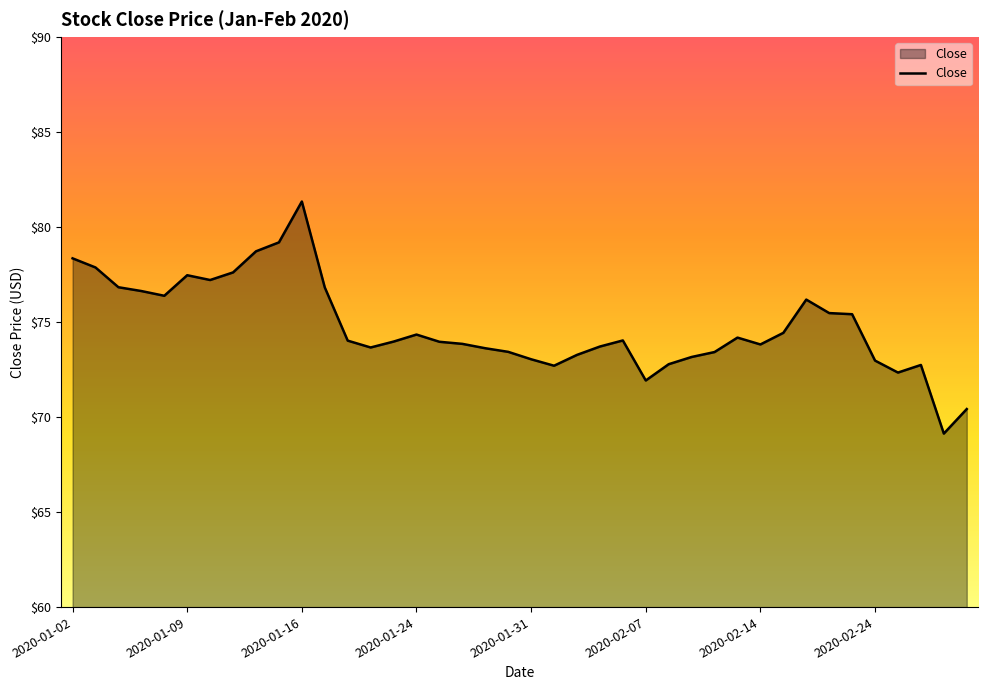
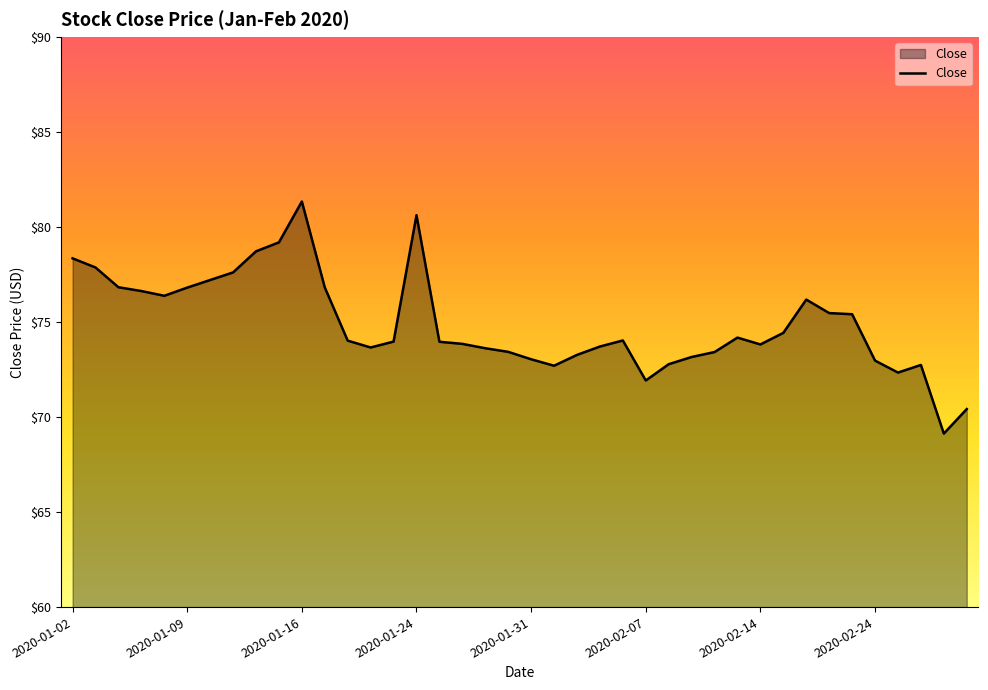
  {
    "2020-01-02": "$78.3",
-   "2020-01-09": "$77.5",
+   "2020-01-09": "$76.8",
    "2020-01-16": "$81.3",
-   "2020-01-24": "$74.3",
+   "2020-01-24": "$80.6",
    "2020-01-31": "$73.0",
    "2020-02-07": "$71.9",
    "2020-02-14": "$73.8",
    "2020-02-24": "$73.0"
  }
